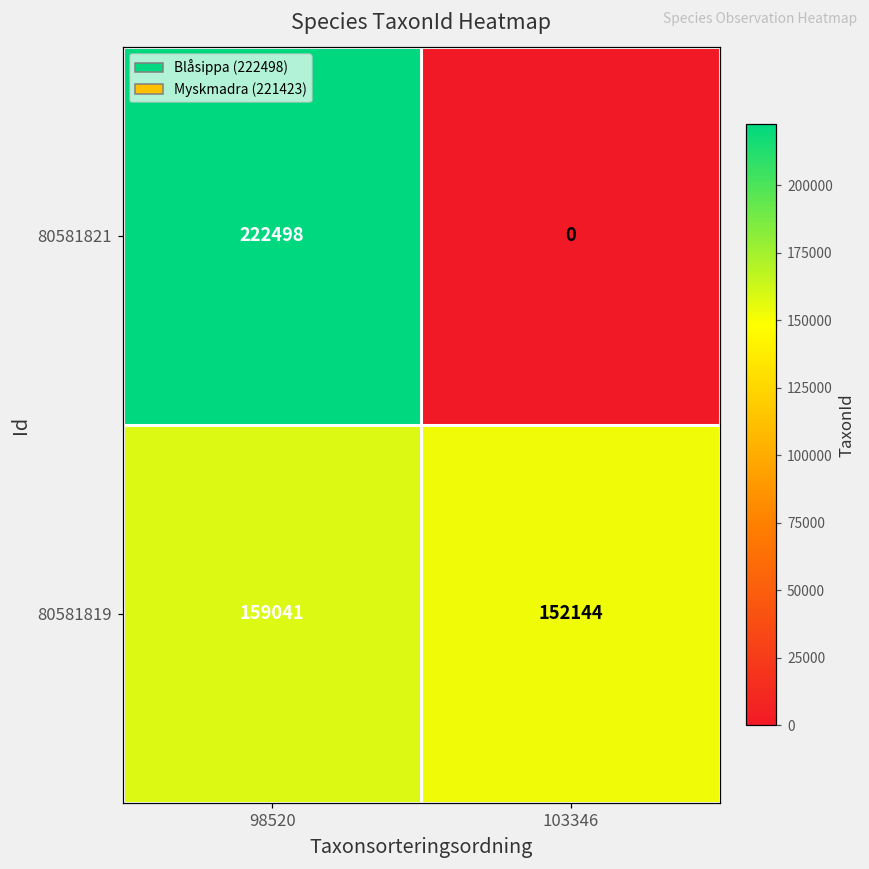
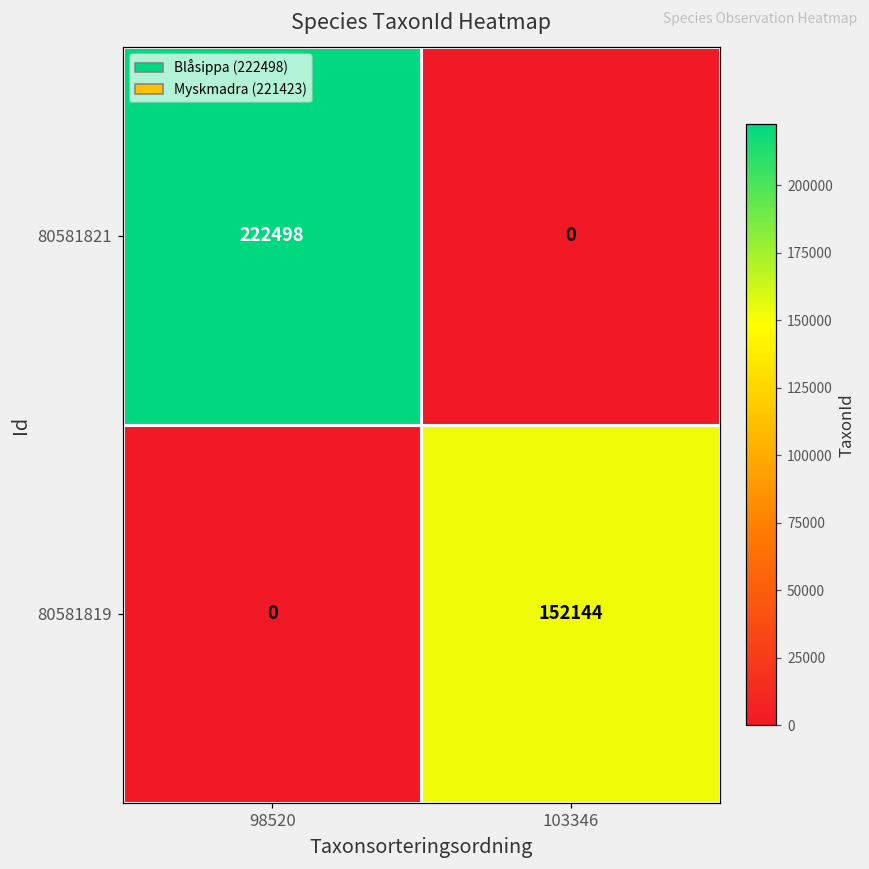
  {
    "80581821": {
      "98520": 222498,
      "103346": 0
    },
    "80581819": {
-     "98520": 159041,
+     "98520": 0,
      "103346": 152144
    }
  }
